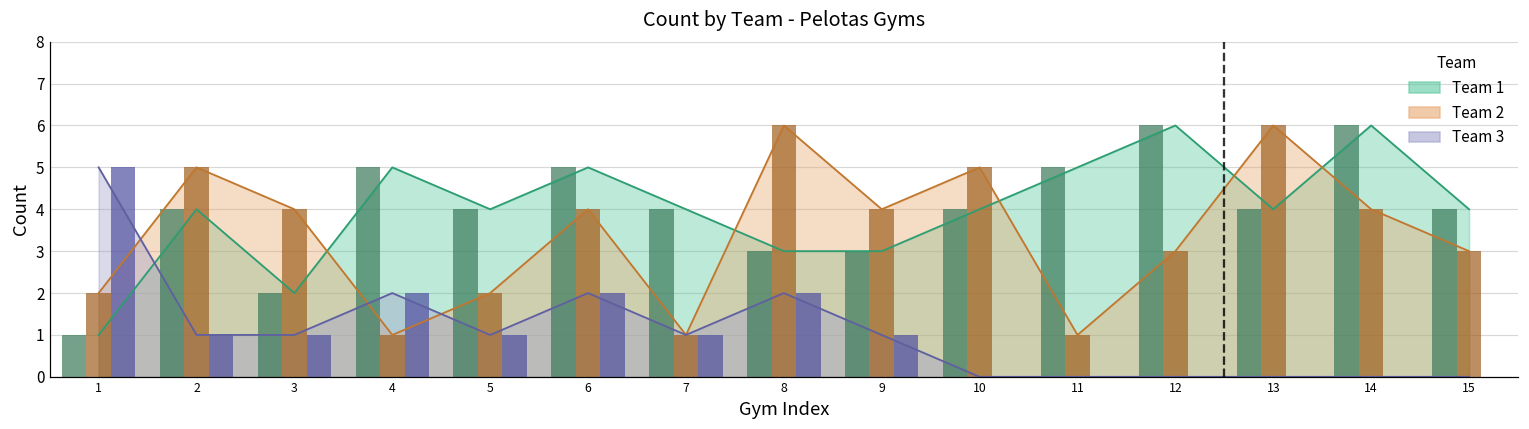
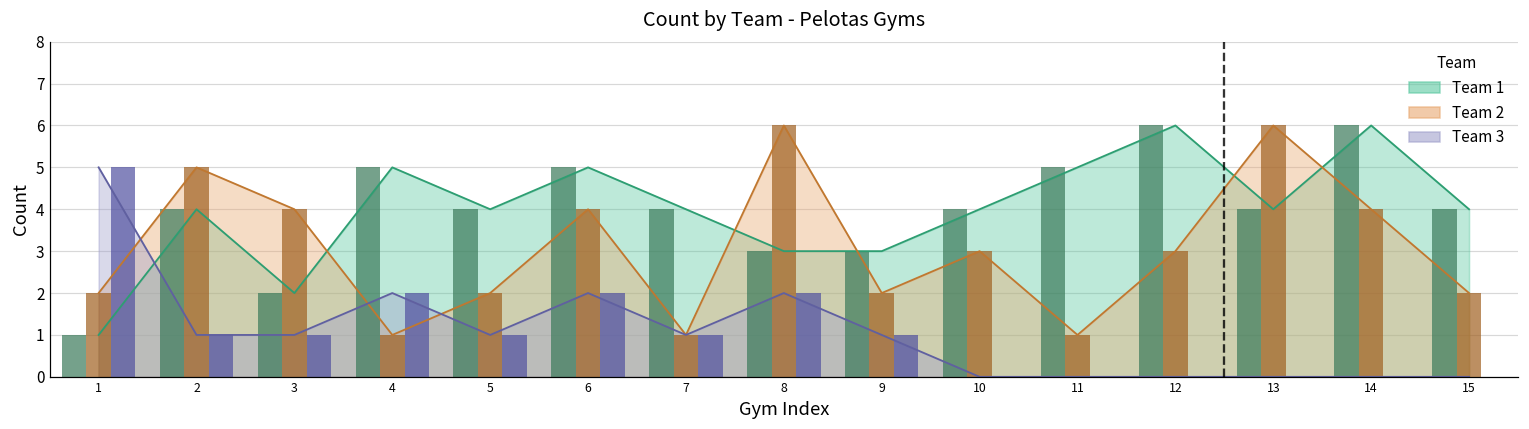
  {
    "Team 2": {
      "1": 2,
      "2": 5,
      "3": 4,
      "4": 1,
      "5": 2,
      "6": 4,
      "8": 6,
-     "9": 4,
-     "10": 5,
+     "9": 2,
+     "10": 3,
      "11": 1,
      "12": 3,
      "13": 6,
      "14": 4,
-     "15": 3
+     "15": 2
    }
  }
